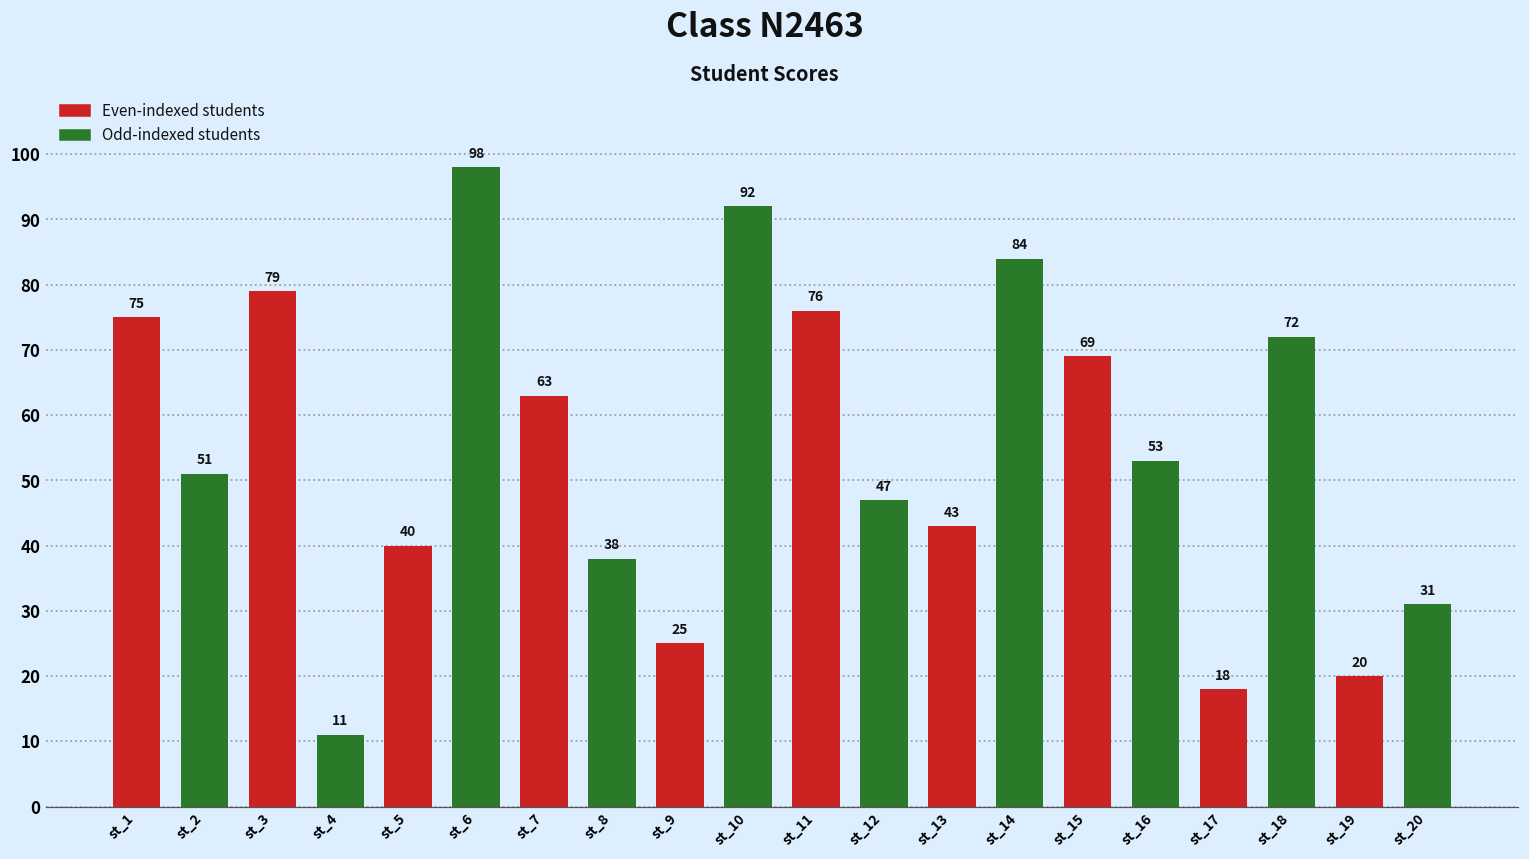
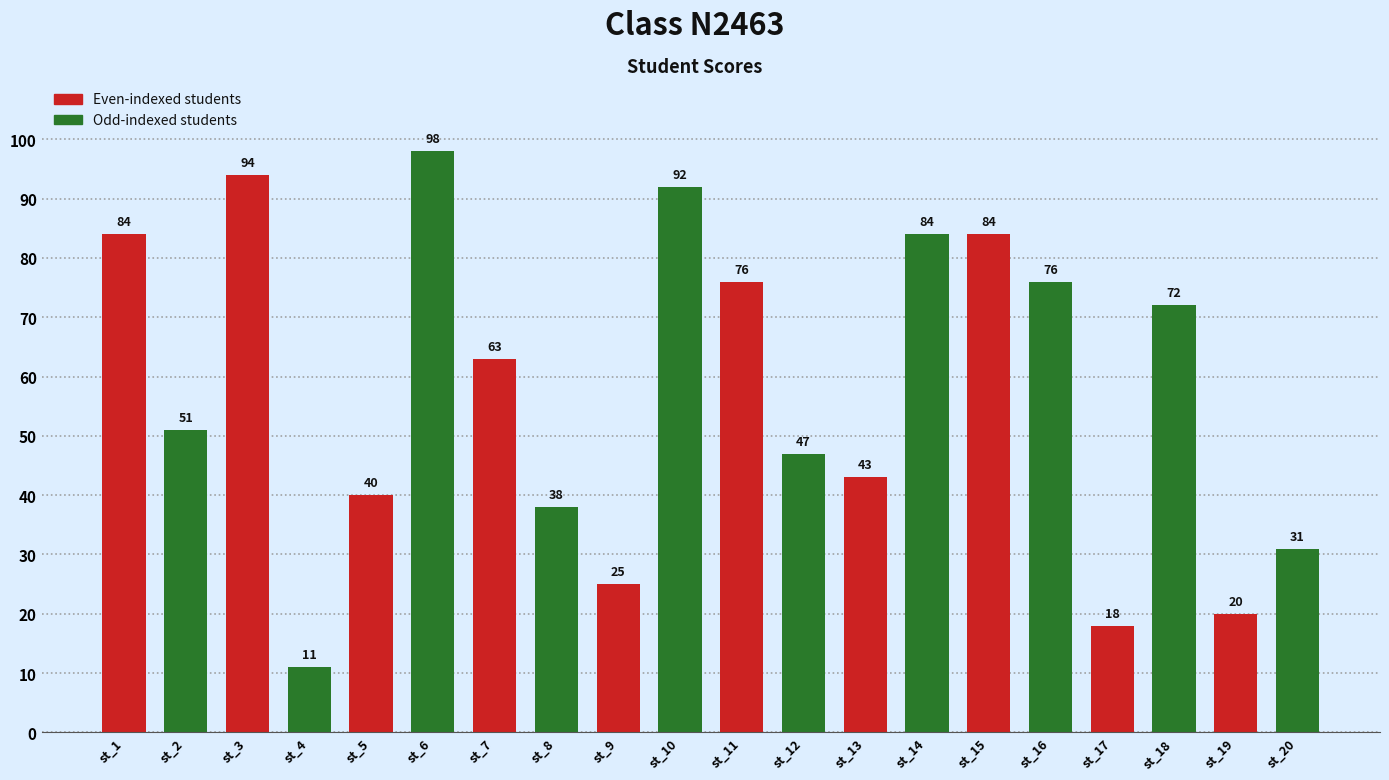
  {
-   "st_1": 75,
+   "st_1": 84,
    "st_2": 51,
-   "st_3": 79,
+   "st_3": 94,
    "st_4": 11,
    "st_5": 40,
    "st_6": 98,
    "st_7": 63,
    "st_8": 38,
    "st_9": 25,
    "st_10": 92,
    "st_11": 76,
    "st_12": 47,
    "st_13": 43,
    "st_14": 84,
-   "st_15": 69,
-   "st_16": 53,
+   "st_15": 84,
+   "st_16": 76,
    "st_17": 18,
    "st_18": 72,
    "st_19": 20,
    "st_20": 31
  }
